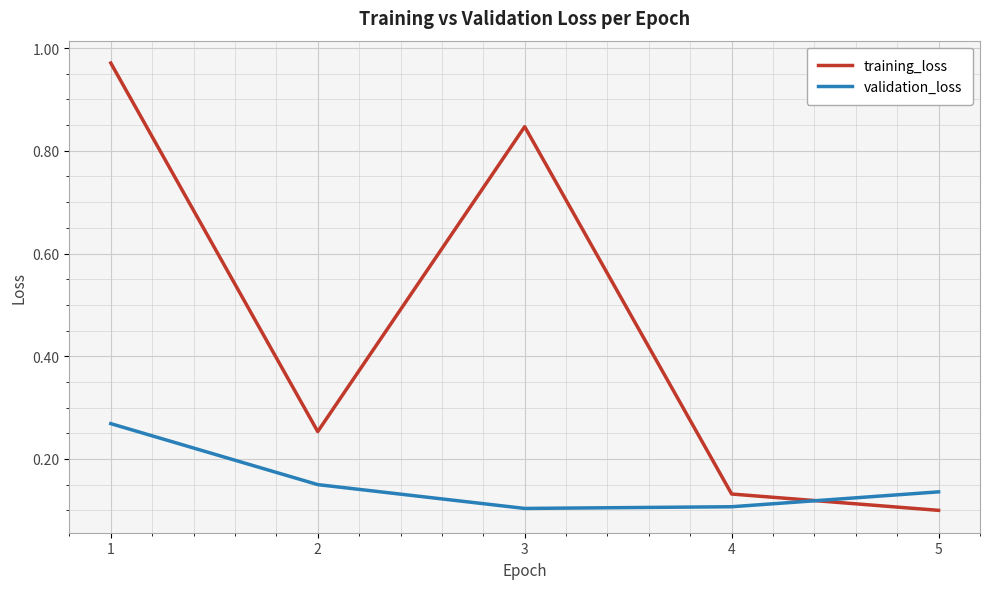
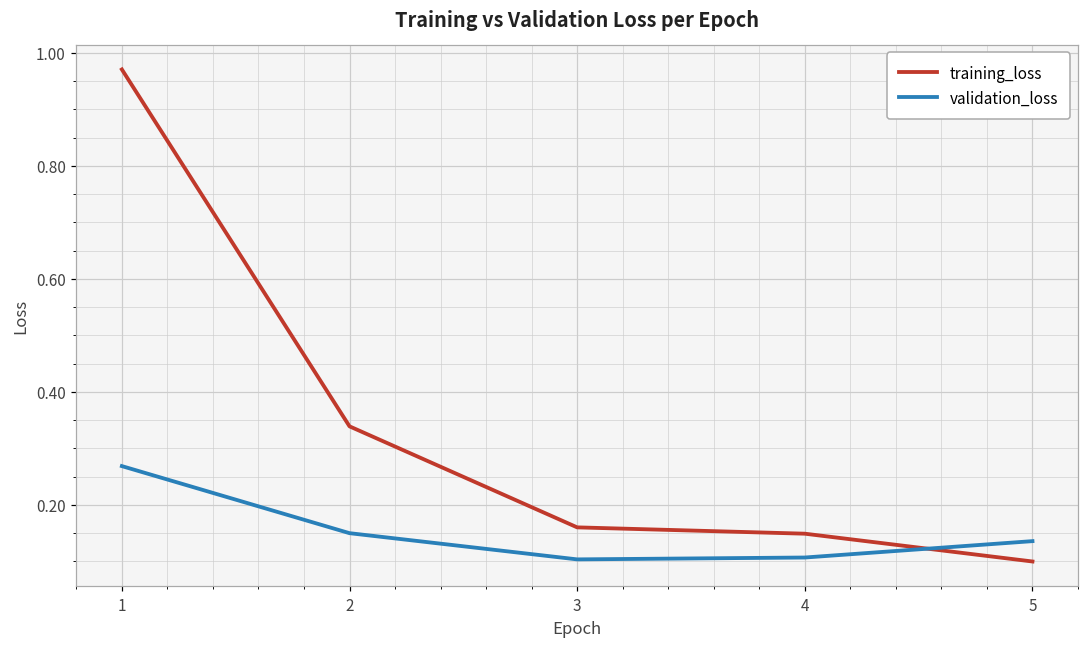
  {
    "training_loss": {
      "1": 0.97,
-     "2": 0.25,
-     "3": 0.85,
-     "4": 0.13,
+     "2": 0.34,
+     "3": 0.16,
+     "4": 0.15,
      "5": 0.10
    },
    "validation_loss": {
      "1": 0.27,
      "2": 0.15,
      "3": 0.10,
      "4": 0.11,
      "5": 0.14
    }
  }
